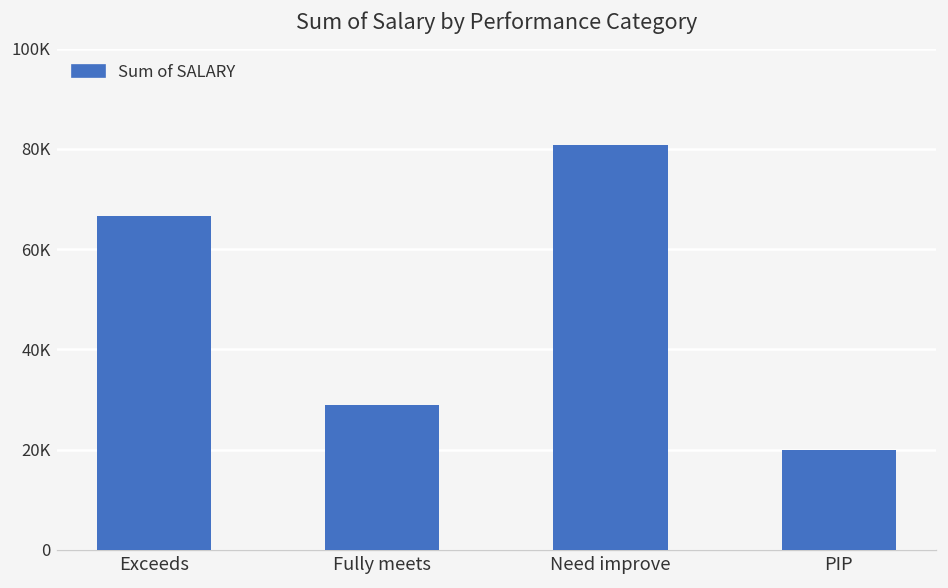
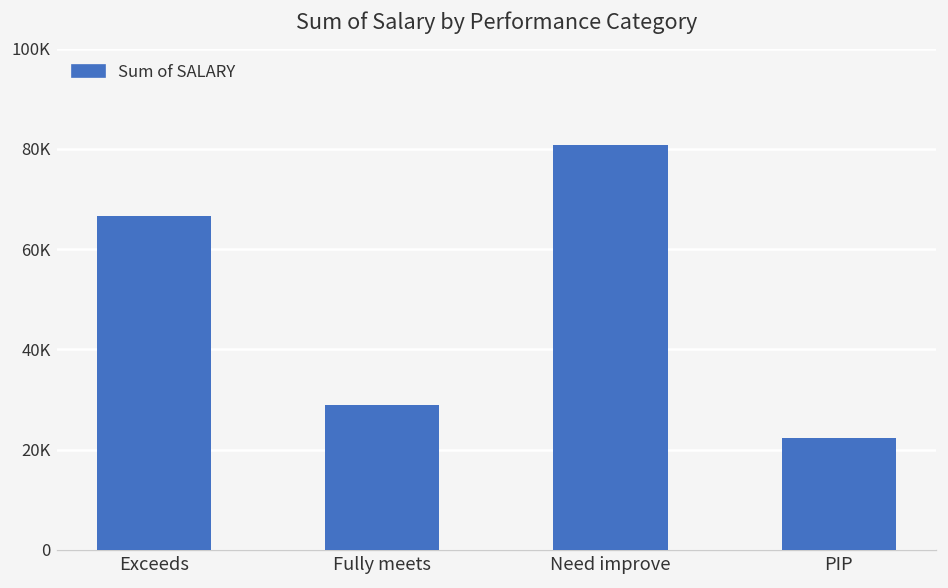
  {
    "Exceeds": 67000,
    "Fully meets": 29000,
    "Need improve": 81000,
-   "PIP": 20000
+   "PIP": 22000
  }
